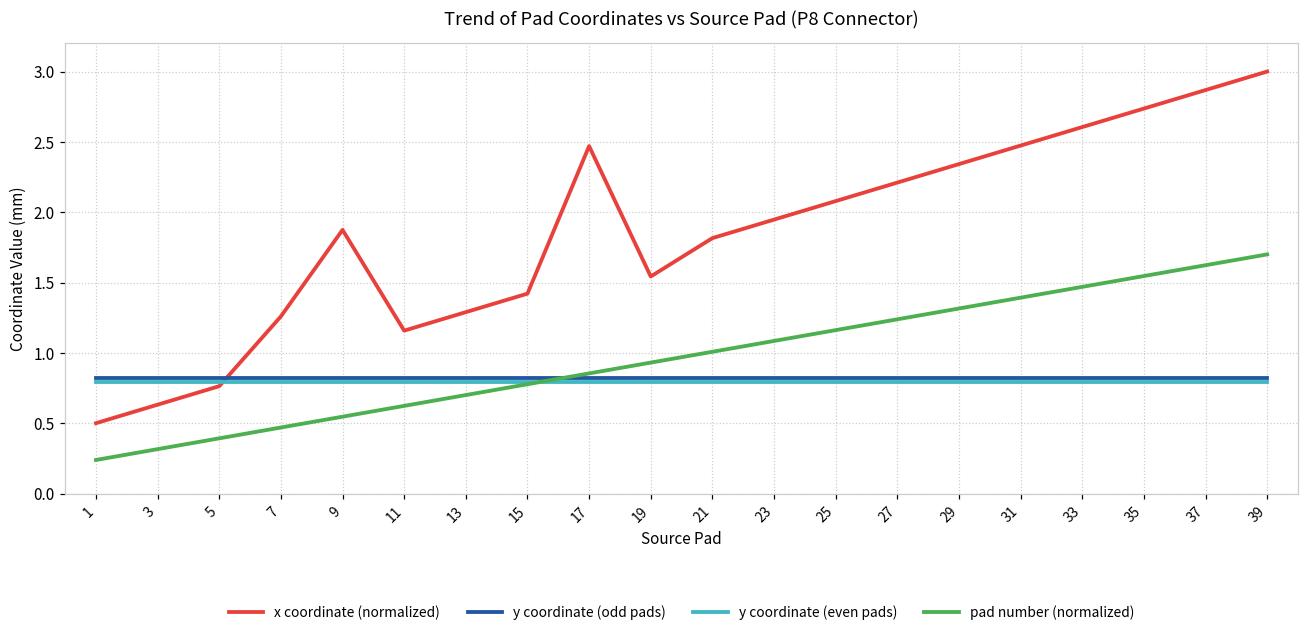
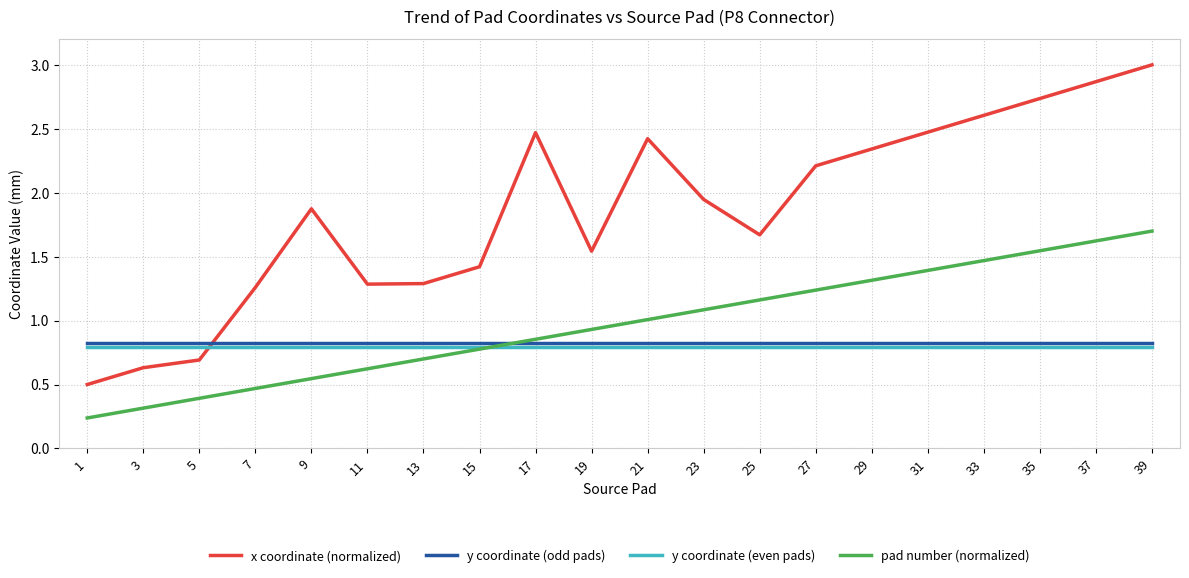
  {
    "x coordinate (normalized)": {
      "1": 0.50,
      "3": 0.63,
-     "5": 0.76,
+     "5": 0.69,
      "7": 1.26,
      "9": 1.87,
-     "11": 1.16,
+     "11": 1.29,
      "13": 1.29,
      "15": 1.42,
      "17": 2.47,
      "19": 1.54,
-     "21": 1.82,
+     "21": 2.42,
      "23": 1.95,
-     "25": 2.08,
+     "25": 1.67,
      "27": 2.21,
      "29": 2.34,
      "31": 2.47,
      "33": 2.61,
      "35": 2.74,
      "37": 2.87,
      "39": 3.00
    },
    "y coordinate (odd pads)": {
      "1": 0.82,
      "3": 0.82,
      "5": 0.82,
      "7": 0.82,
      "9": 0.82,
      "11": 0.82,
      "13": 0.82,
      "15": 0.82,
      "17": 0.82,
      "19": 0.82,
      "21": 0.82,
      "23": 0.82,
      "25": 0.82,
      "27": 0.82,
      "29": 0.82,
      "31": 0.82,
      "33": 0.82,
      "35": 0.82,
      "37": 0.82,
      "39": 0.82
    },
    "y coordinate (even pads)": {
      "1": 0.80,
      "3": 0.80,
      "5": 0.80,
      "7": 0.80,
      "9": 0.80,
      "11": 0.80,
      "13": 0.80,
      "17": 0.80,
      "19": 0.80,
      "21": 0.80,
      "23": 0.80,
      "25": 0.80,
      "27": 0.80,
      "29": 0.80,
      "31": 0.80,
      "33": 0.80,
      "35": 0.80,
      "37": 0.80,
      "39": 0.80
    },
    "pad number (normalized)": {
      "1": 0.24,
      "3": 0.32,
      "5": 0.39,
      "7": 0.47,
      "9": 0.55,
      "11": 0.62,
      "13": 0.70,
      "17": 0.85,
      "19": 0.93,
      "21": 1.01,
      "23": 1.08,
      "25": 1.16,
      "27": 1.24,
      "29": 1.32,
      "31": 1.39,
      "33": 1.47,
      "35": 1.55,
      "37": 1.62,
      "39": 1.70
    }
  }
